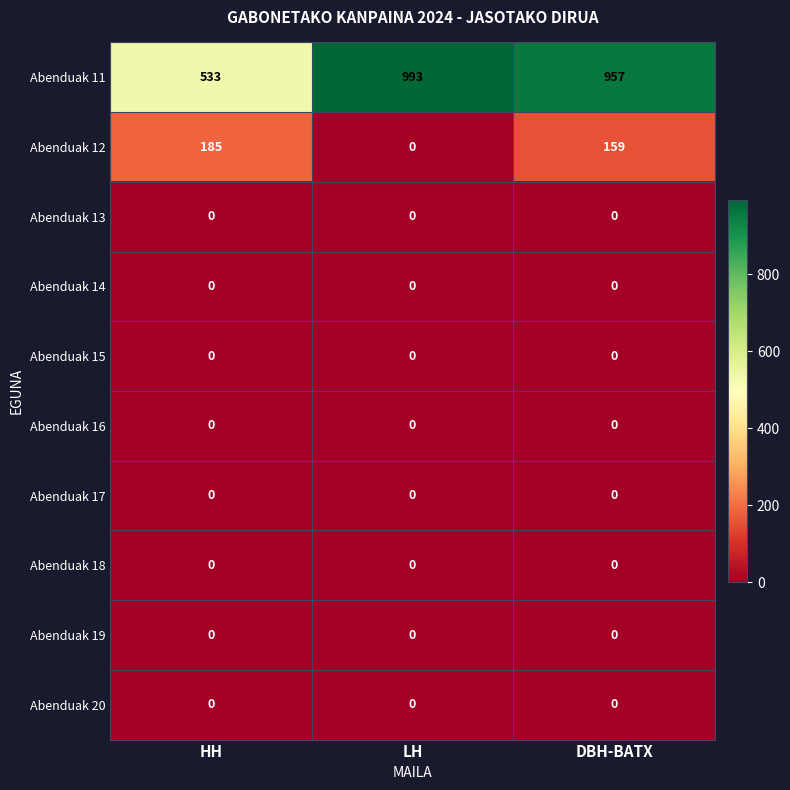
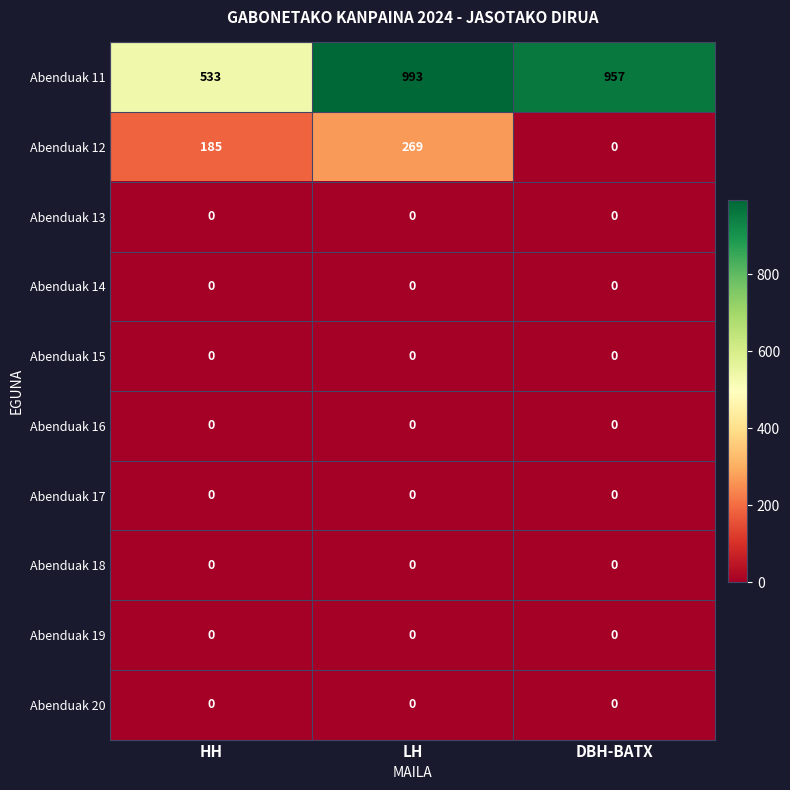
  {
    "Abenduak 11": {
      "HH": 533,
      "LH": 993,
      "DBH-BATX": 957
    },
    "Abenduak 12": {
      "HH": 185,
-     "LH": 0,
-     "DBH-BATX": 159
+     "LH": 269,
+     "DBH-BATX": 0
    },
    "Abenduak 13": {
      "HH": 0,
      "LH": 0,
      "DBH-BATX": 0
    },
    "Abenduak 14": {
      "HH": 0,
      "LH": 0,
      "DBH-BATX": 0
    },
    "Abenduak 15": {
      "HH": 0,
      "LH": 0,
      "DBH-BATX": 0
    },
    "Abenduak 16": {
      "HH": 0,
      "LH": 0,
      "DBH-BATX": 0
    },
    "Abenduak 17": {
      "HH": 0,
      "LH": 0,
      "DBH-BATX": 0
    },
    "Abenduak 18": {
      "HH": 0,
      "LH": 0,
      "DBH-BATX": 0
    },
    "Abenduak 19": {
      "HH": 0,
      "LH": 0,
      "DBH-BATX": 0
    },
    "Abenduak 20": {
      "HH": 0,
      "LH": 0,
      "DBH-BATX": 0
    }
  }
